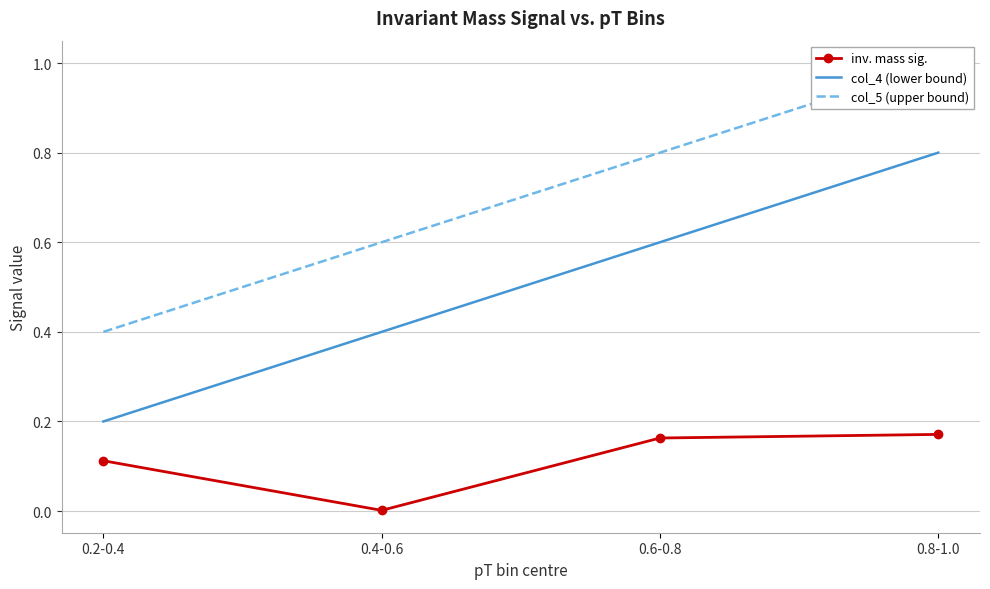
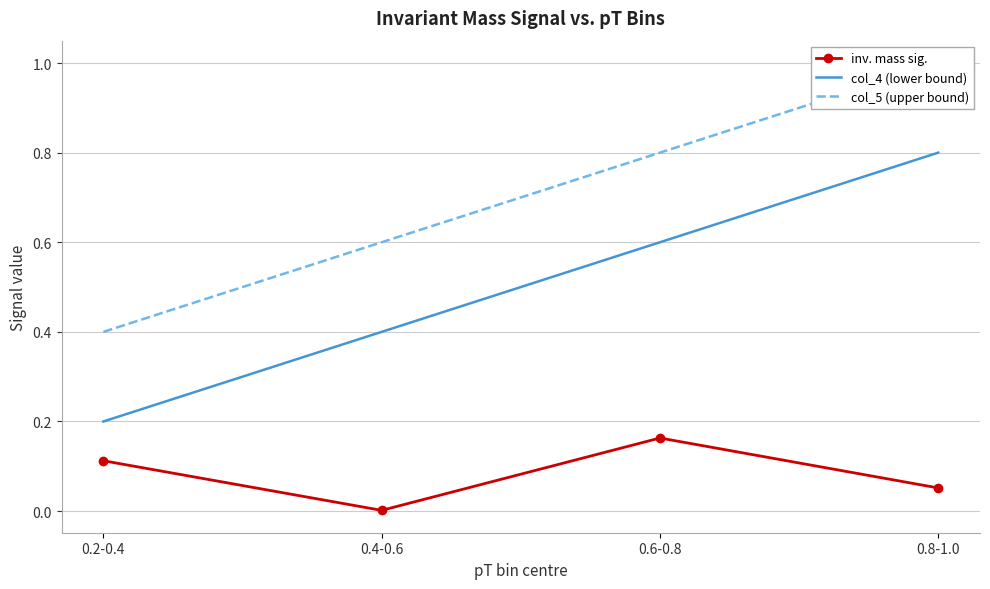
  {
    "inv. mass sig.": {
      "0.2-0.4": 0.11,
      "0.4-0.6": 0.00,
      "0.6-0.8": 0.16,
-     "0.8-1.0": 0.17
+     "0.8-1.0": 0.05
    }
  }
